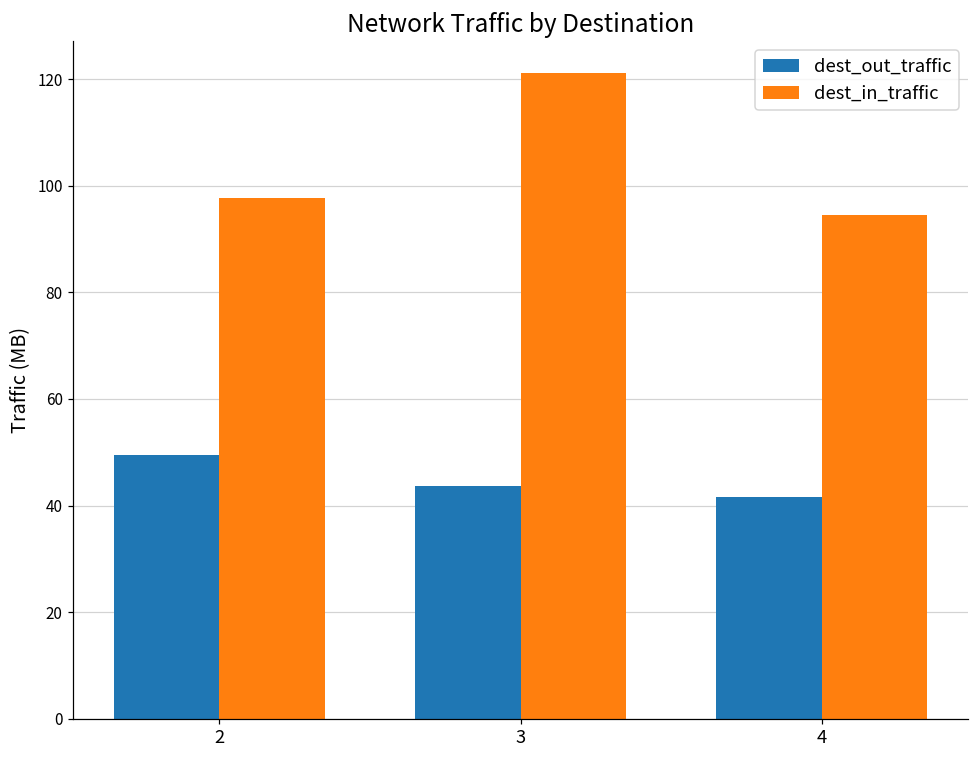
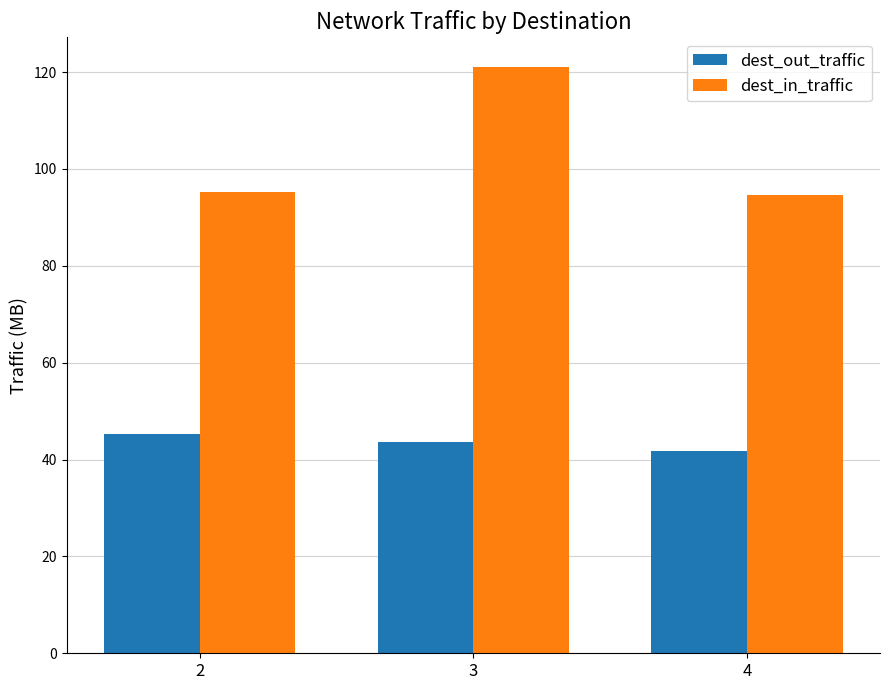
  {
    "dest_out_traffic": {
-     "2": 50,
+     "2": 45,
      "3": 44,
      "4": 42
    },
    "dest_in_traffic": {
-     "2": 98,
+     "2": 95,
      "3": 121,
      "4": 95
    }
  }
